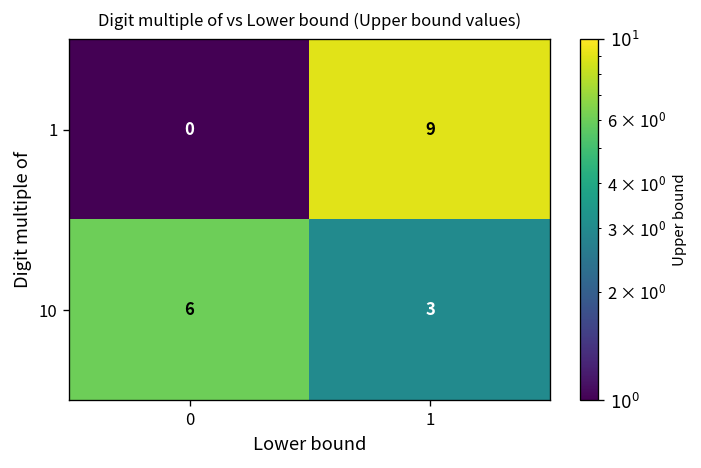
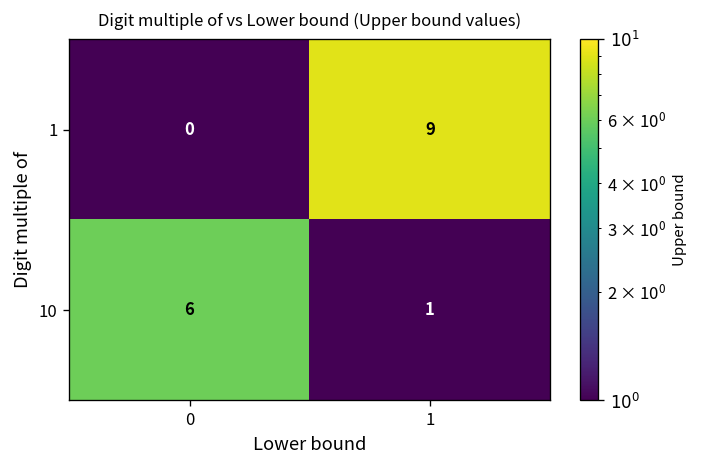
  {
    "1": {
      "0": 0,
      "1": 9
    },
    "10": {
      "0": 6,
-     "1": 3
+     "1": 1
    }
  }
